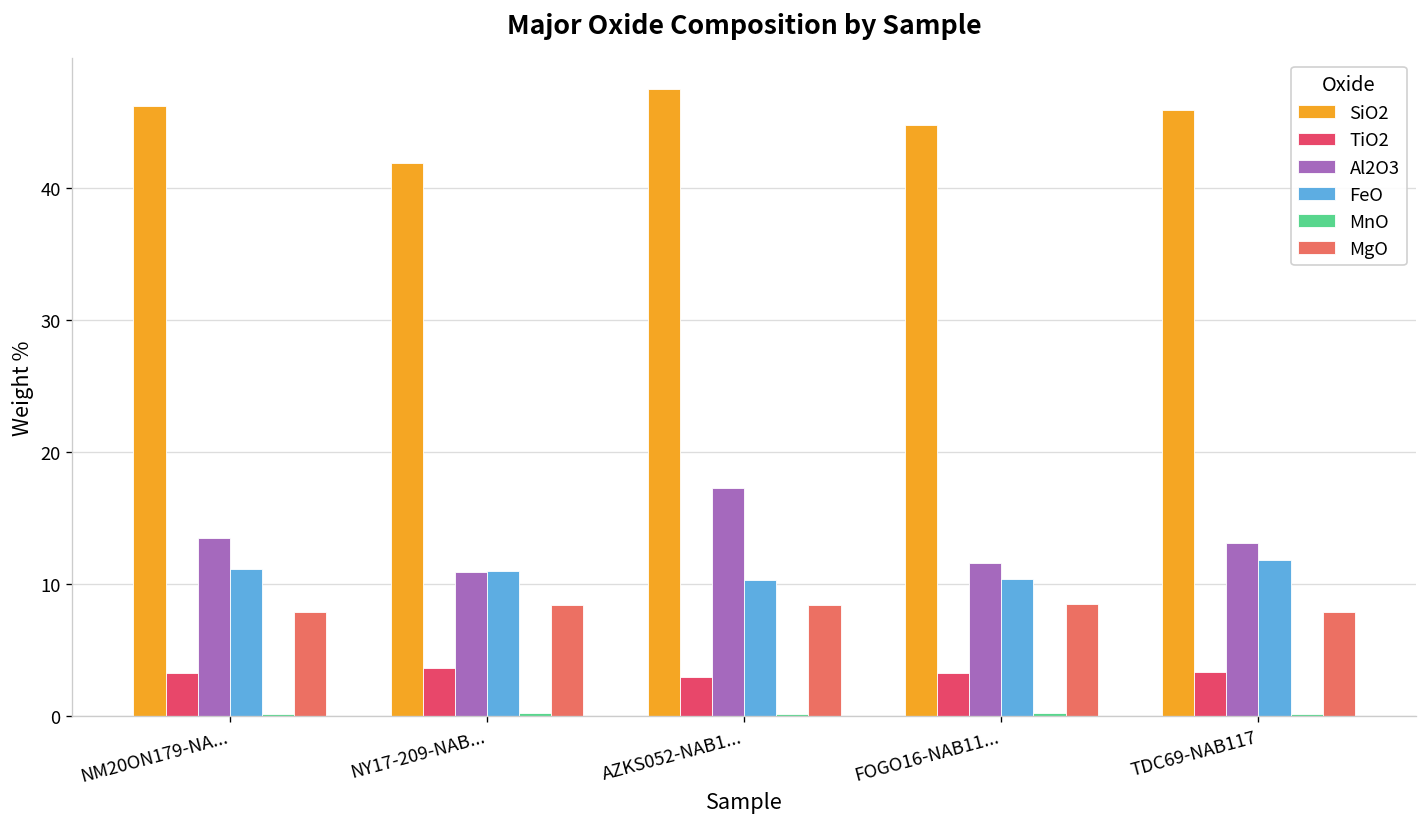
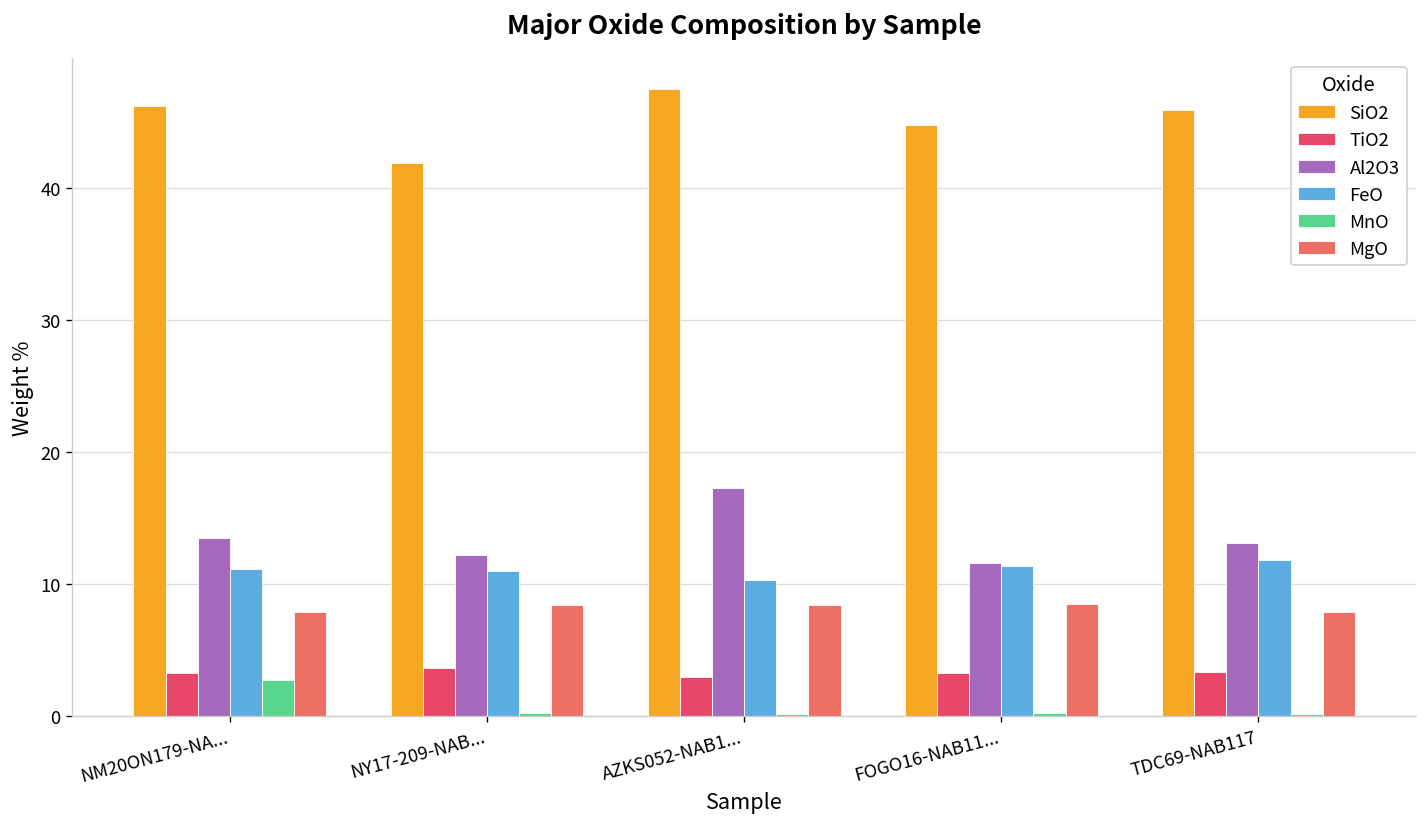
  {
    "SiO2": {
      "NM20ON179-NA...": 46.2,
      "NY17-209-NAB...": 41.9,
      "AZKS052-NAB1...": 47.5,
      "FOGO16-NAB11...": 44.8,
      "TDC69-NAB117": 46.0
    },
    "Al2O3": {
      "NM20ON179-NA...": 13.5,
-     "NY17-209-NAB...": 10.9,
+     "NY17-209-NAB...": 12.2,
      "AZKS052-NAB1...": 17.3,
      "FOGO16-NAB11...": 11.6,
      "TDC69-NAB117": 13.1
    },
    "FeO": {
      "NM20ON179-NA...": 11.2,
      "NY17-209-NAB...": 11.0,
      "AZKS052-NAB1...": 10.3,
-     "FOGO16-NAB11...": 10.4,
+     "FOGO16-NAB11...": 11.4,
      "TDC69-NAB117": 11.8
    },
    "MnO": {
-     "NM20ON179-NA...": 0.2
+     "NM20ON179-NA...": 2.7
    }
  }
